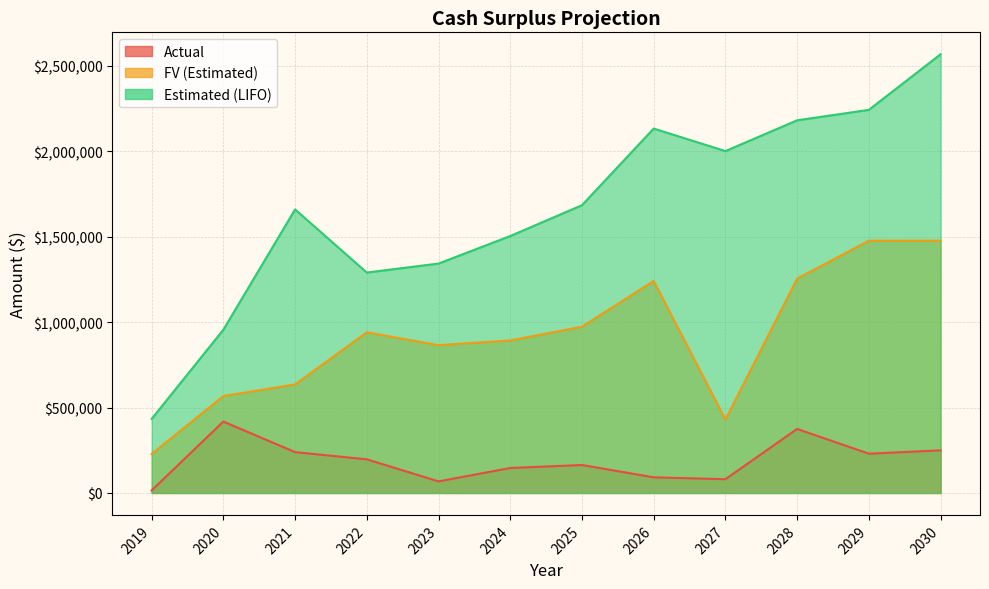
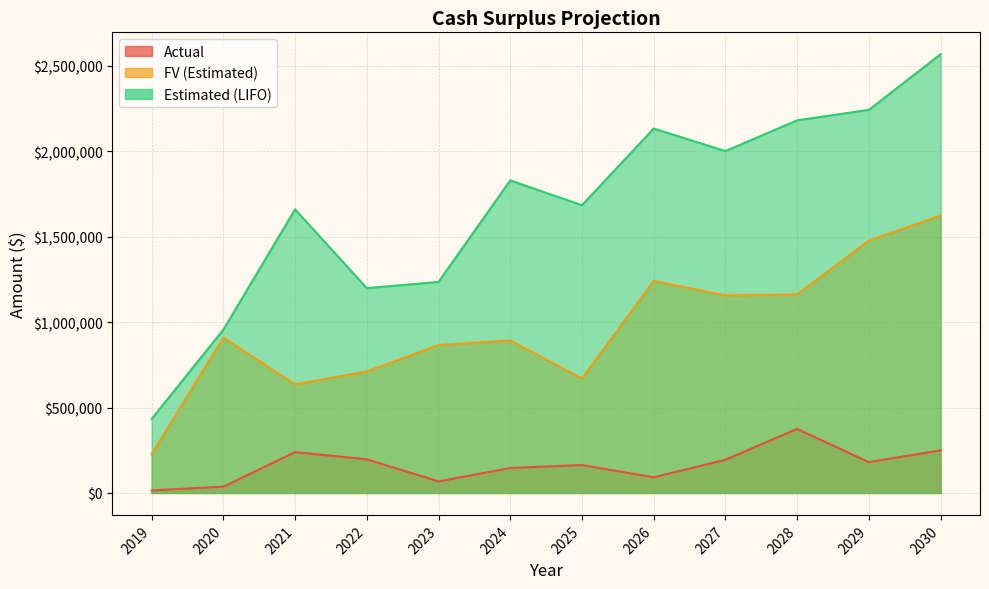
  {
    "Actual": {
      "2019": "$20,000",
-     "2020": "$420,000",
+     "2020": "$40,000",
      "2021": "$240,000",
      "2022": "$200,000",
      "2023": "$70,000",
      "2024": "$150,000",
      "2025": "$160,000",
      "2026": "$90,000",
-     "2027": "$80,000",
+     "2027": "$190,000",
      "2028": "$370,000",
-     "2029": "$230,000",
+     "2029": "$180,000",
      "2030": "$250,000"
    },
    "FV (Estimated)": {
      "2019": "$230,000",
-     "2020": "$570,000",
+     "2020": "$910,000",
      "2021": "$640,000",
-     "2022": "$940,000",
+     "2022": "$710,000",
      "2023": "$870,000",
      "2024": "$890,000",
-     "2025": "$970,000",
+     "2025": "$670,000",
      "2026": "$1,240,000",
-     "2027": "$430,000",
-     "2028": "$1,250,000",
+     "2027": "$1,160,000",
+     "2028": "$1,160,000",
      "2029": "$1,480,000",
-     "2030": "$1,480,000"
+     "2030": "$1,620,000"
    },
    "Estimated (LIFO)": {
      "2019": "$430,000",
      "2020": "$960,000",
      "2021": "$1,660,000",
-     "2022": "$1,290,000",
-     "2023": "$1,340,000",
-     "2024": "$1,500,000",
+     "2022": "$1,200,000",
+     "2023": "$1,240,000",
+     "2024": "$1,830,000",
      "2025": "$1,680,000",
      "2026": "$2,130,000",
      "2027": "$2,000,000",
      "2028": "$2,180,000",
      "2029": "$2,240,000",
      "2030": "$2,570,000"
    }
  }
